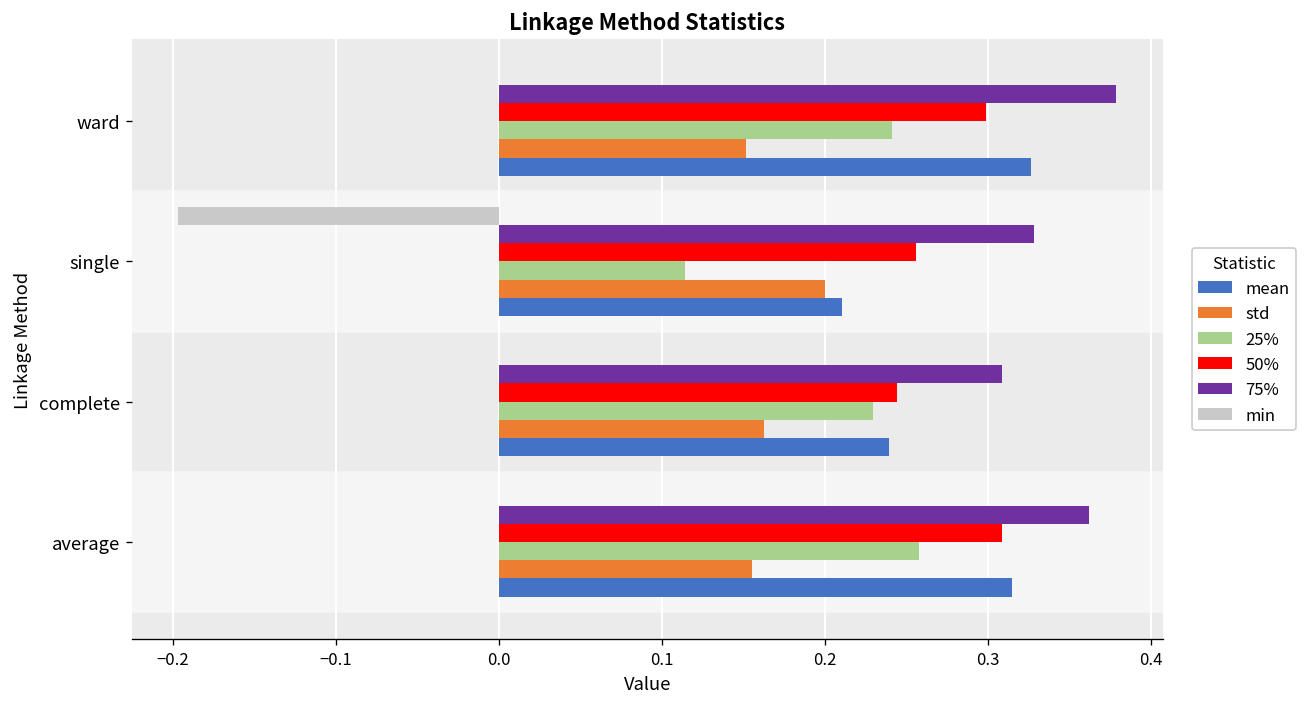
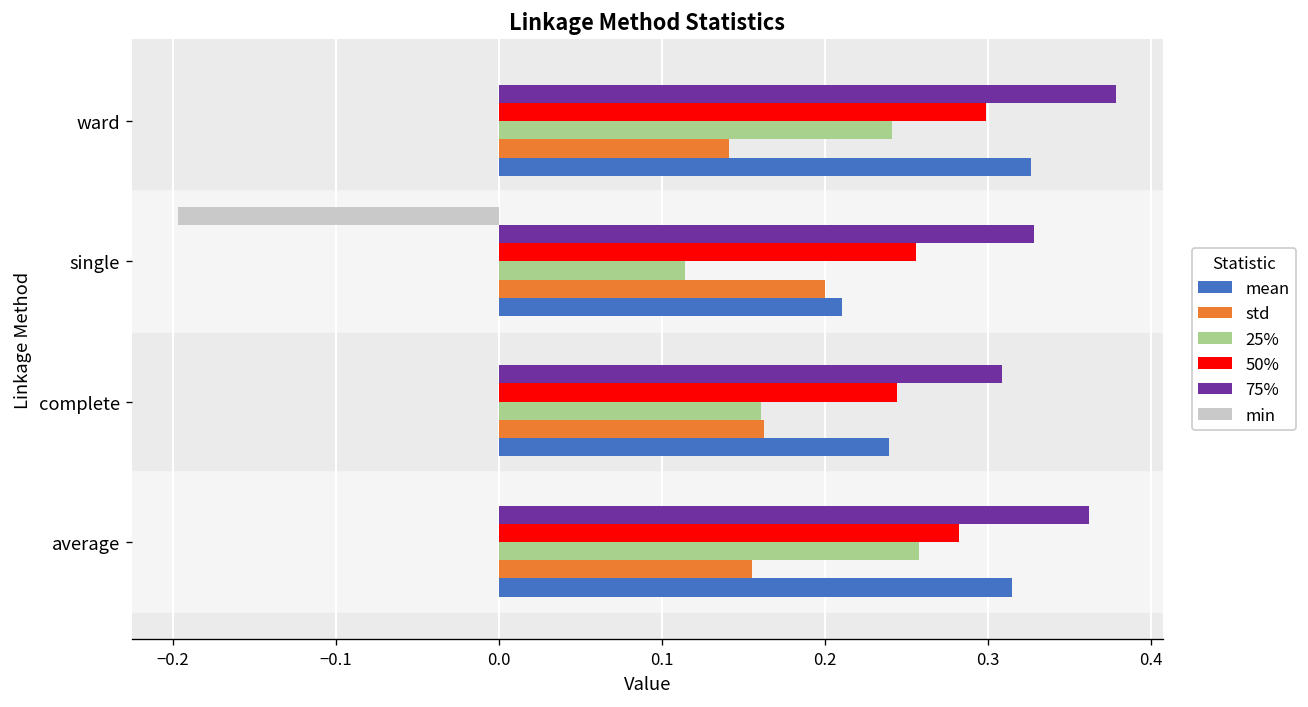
  {
    "mean": {
      "ward": 0.326,
      "single": 0.211,
      "complete": 0.239,
      "average": 0.314
    },
    "std": {
-     "ward": 0.152,
+     "ward": 0.141,
      "single": 0.200,
      "complete": 0.162,
      "average": 0.155
    },
    "25%": {
      "ward": 0.241,
      "single": 0.114,
-     "complete": 0.230,
+     "complete": 0.161,
      "average": 0.257
    },
    "50%": {
      "ward": 0.299,
      "single": 0.256,
      "complete": 0.244,
-     "average": 0.308
+     "average": 0.282
    },
    "75%": {
      "ward": 0.378,
      "single": 0.328,
      "complete": 0.308,
      "average": 0.362
    },
    "min": {
      "ward": 0.000,
      "single": -0.196,
      "complete": 0.000,
      "average": 0.000
    }
  }
